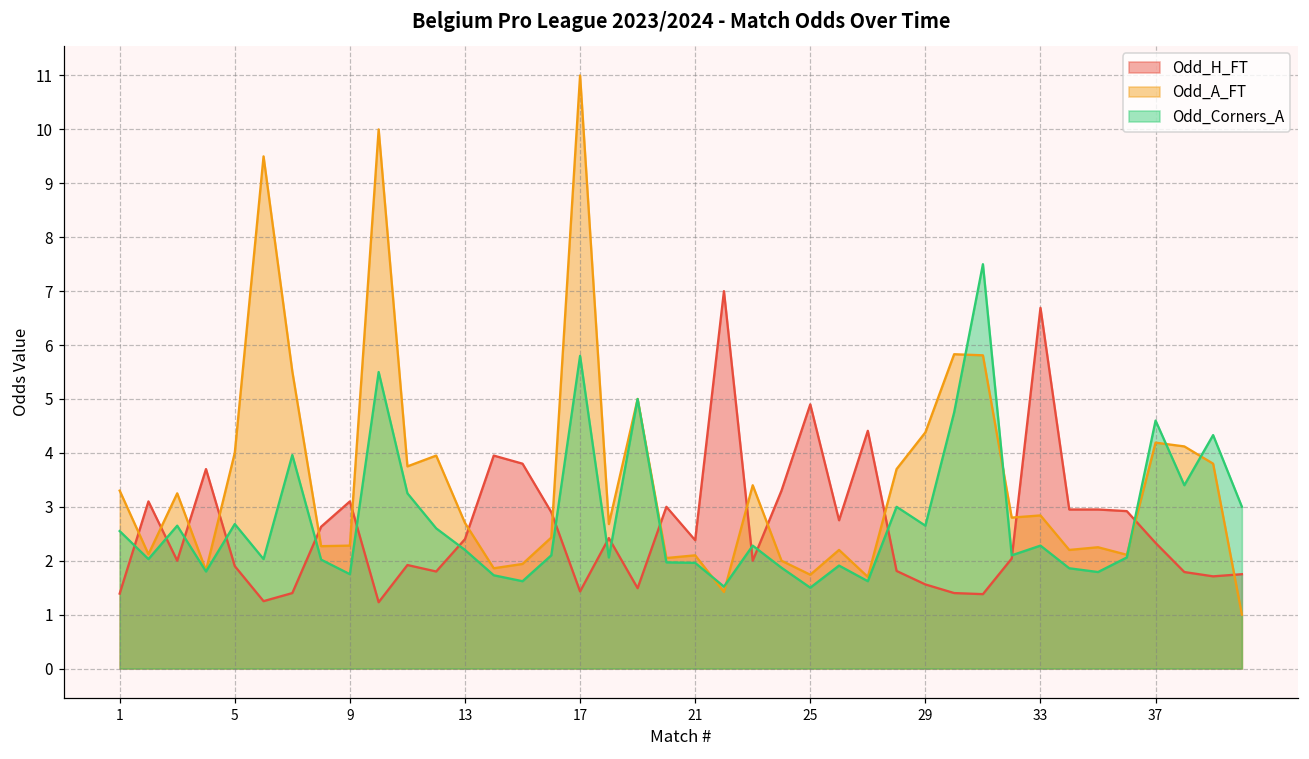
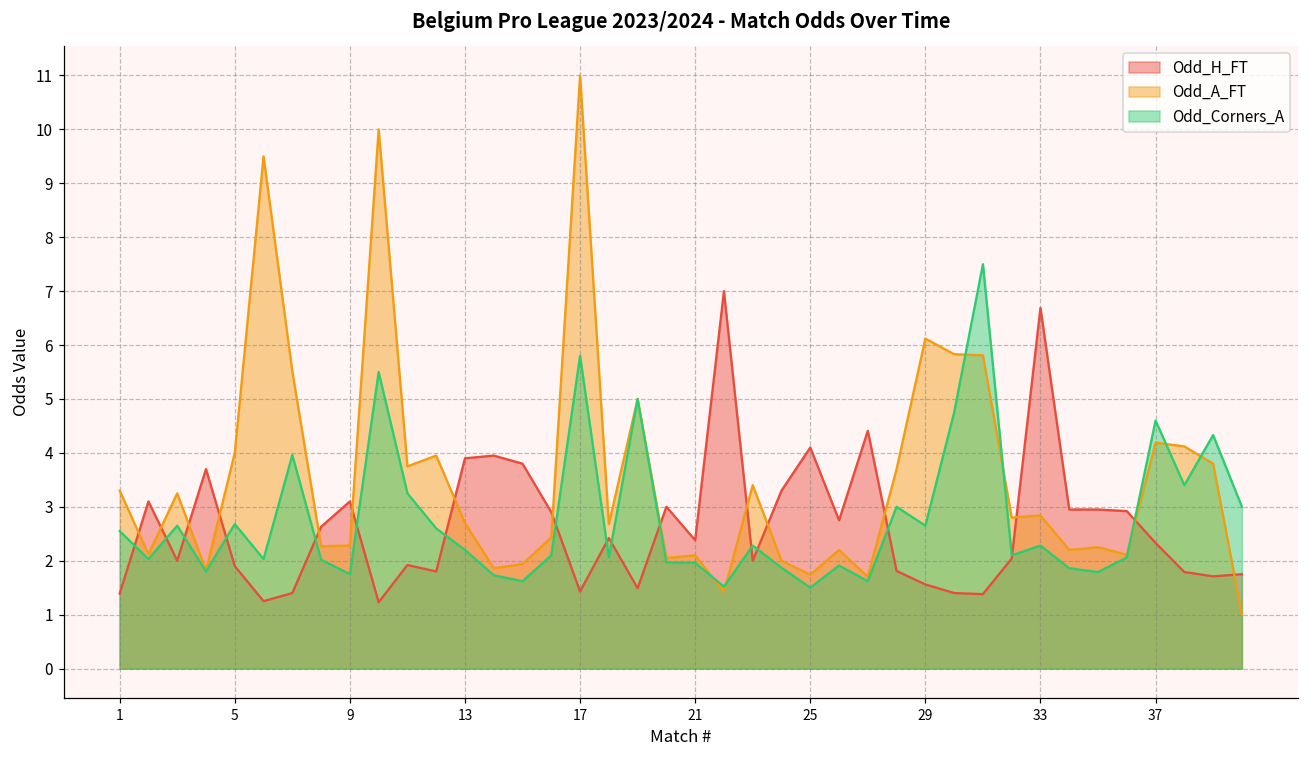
  {
    "Odd_H_FT": {
      "1": 1.4,
      "5": 1.9,
      "9": 3.1,
-     "13": 2.4,
+     "13": 3.9,
      "17": 1.4,
      "21": 2.4,
-     "25": 4.9,
+     "25": 4.1,
      "29": 1.6,
      "33": 6.7,
      "37": 2.3
    },
    "Odd_A_FT": {
      "1": 3.3,
      "5": 4.0,
      "9": 2.3,
      "13": 2.7,
      "17": 11.0,
      "21": 2.1,
      "25": 1.7,
-     "29": 4.4,
+     "29": 6.1,
      "33": 2.8,
      "37": 4.2
    },
    "Odd_Corners_A": {
      "1": 2.6,
      "5": 2.7,
      "9": 1.8,
      "13": 2.2,
      "17": 5.8,
      "21": 2.0,
      "25": 1.5,
      "29": 2.7,
      "33": 2.3,
      "37": 4.6
    }
  }
